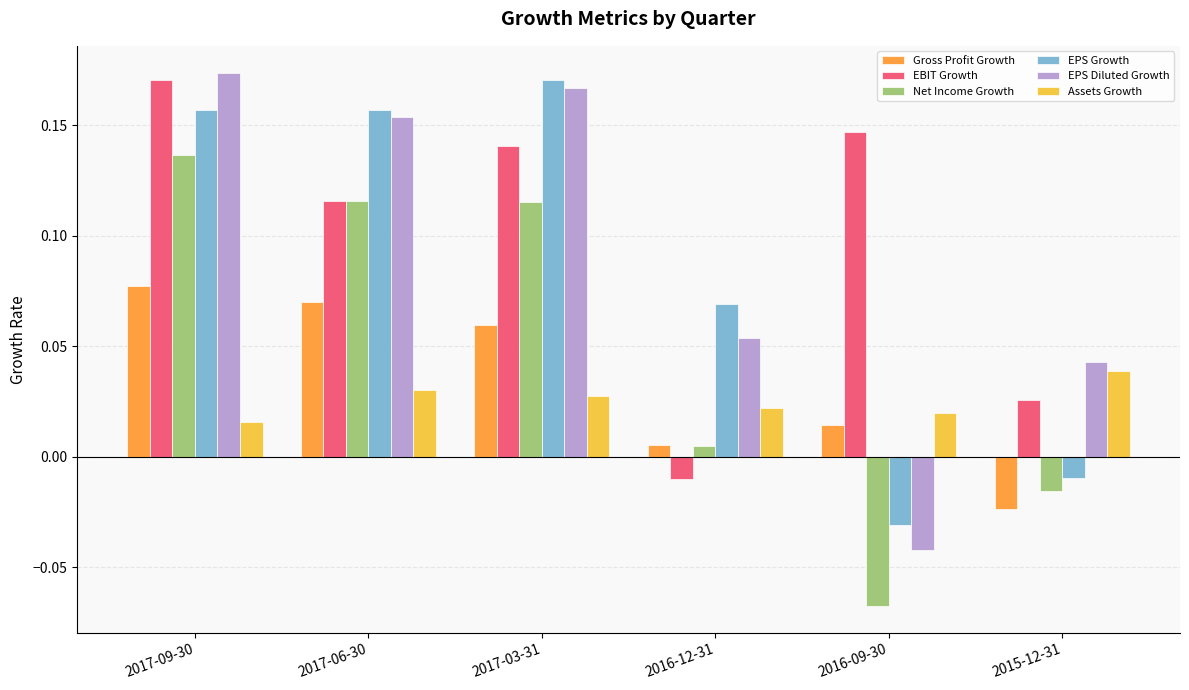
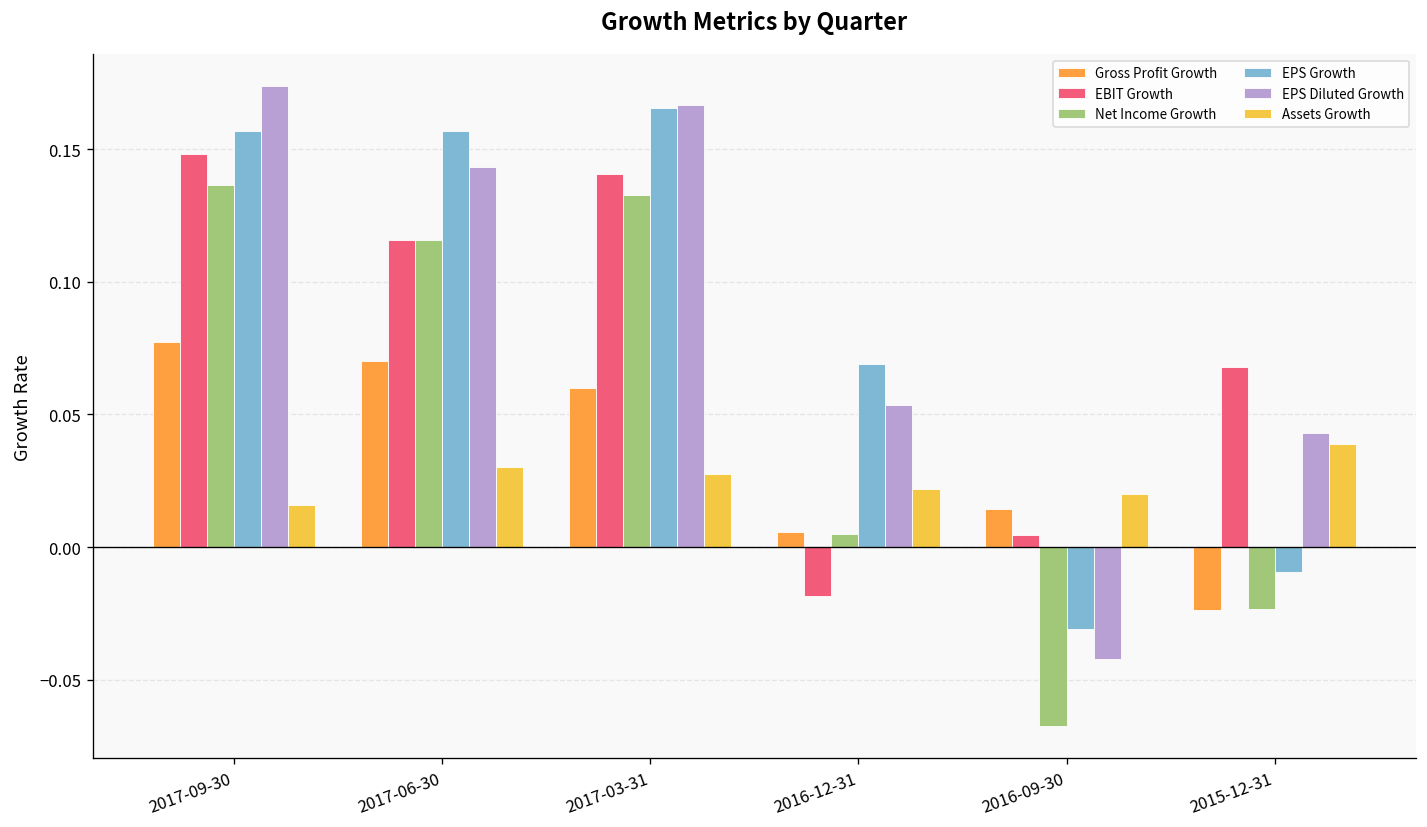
  {
    "EBIT Growth": {
-     "2017-09-30": 0.170,
+     "2017-09-30": 0.148,
      "2017-06-30": 0.116,
      "2017-03-31": 0.141,
-     "2016-12-31": -0.010,
-     "2016-09-30": 0.147,
-     "2015-12-31": 0.026
+     "2016-12-31": -0.018,
+     "2016-09-30": 0.005,
+     "2015-12-31": 0.068
    },
    "Net Income Growth": {
      "2017-09-30": 0.136,
      "2017-06-30": 0.116,
-     "2017-03-31": 0.115,
+     "2017-03-31": 0.133,
      "2016-12-31": 0.005,
      "2016-09-30": -0.068,
-     "2015-12-31": -0.015
+     "2015-12-31": -0.023
    },
    "EPS Growth": {
      "2017-09-30": 0.157,
      "2017-06-30": 0.157,
-     "2017-03-31": 0.171,
+     "2017-03-31": 0.166,
      "2016-12-31": 0.069,
      "2016-09-30": -0.031,
      "2015-12-31": -0.010
    },
    "EPS Diluted Growth": {
      "2017-09-30": 0.174,
-     "2017-06-30": 0.154,
+     "2017-06-30": 0.143,
      "2017-03-31": 0.167,
      "2016-12-31": 0.054,
      "2016-09-30": -0.042,
      "2015-12-31": 0.043
    }
  }
